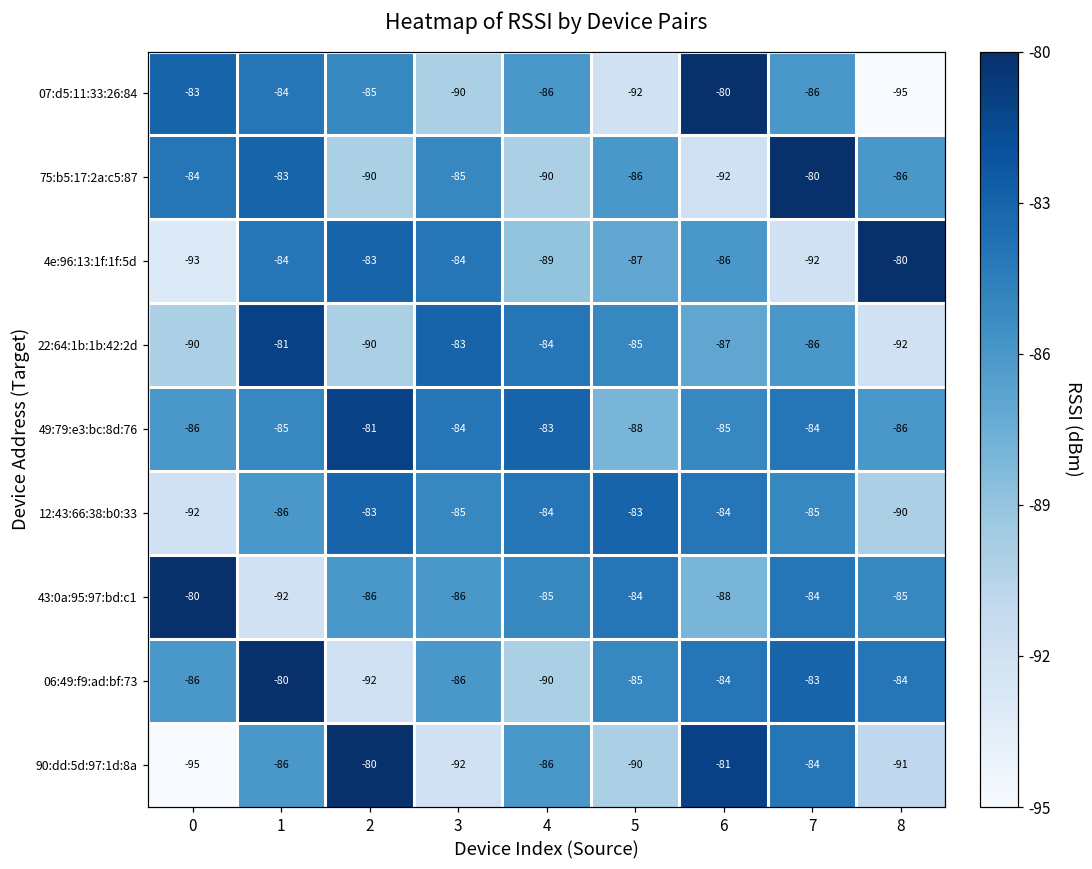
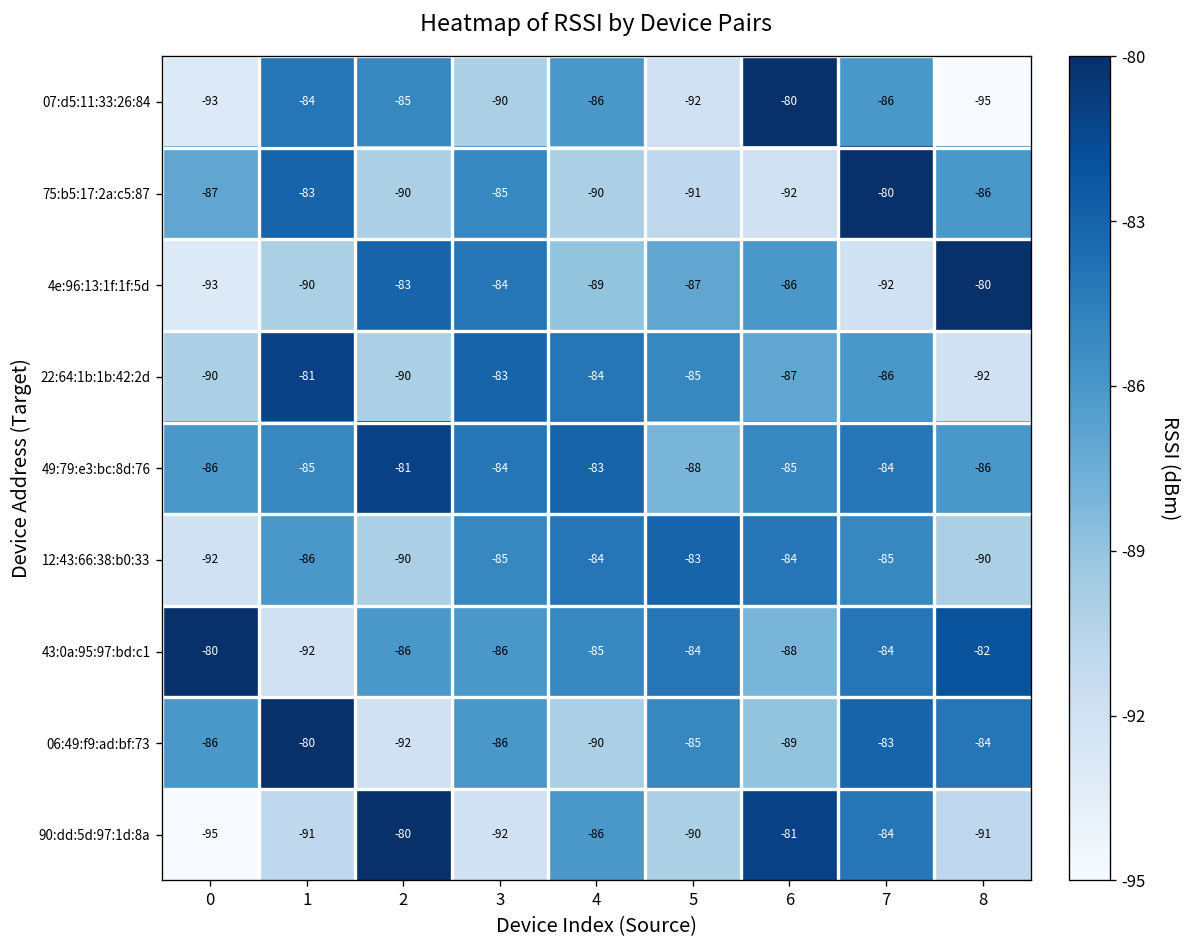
  {
    "07:d5:11:33:26:84": {
-     "0": -83,
+     "0": -93,
      "1": -84,
      "2": -85,
      "3": -90,
      "4": -86,
      "5": -92,
      "6": -80,
      "7": -86,
      "8": -95
    },
    "75:b5:17:2a:c5:87": {
-     "0": -84,
+     "0": -87,
      "1": -83,
      "2": -90,
      "3": -85,
      "4": -90,
-     "5": -86,
+     "5": -91,
      "6": -92,
      "7": -80,
      "8": -86
    },
    "4e:96:13:1f:1f:5d": {
      "0": -93,
-     "1": -84,
+     "1": -90,
      "2": -83,
      "3": -84,
      "4": -89,
      "5": -87,
      "6": -86,
      "7": -92,
      "8": -80
    },
    "22:64:1b:1b:42:2d": {
      "0": -90,
      "1": -81,
      "2": -90,
      "3": -83,
      "4": -84,
      "5": -85,
      "6": -87,
      "7": -86,
      "8": -92
    },
    "49:79:e3:bc:8d:76": {
      "0": -86,
      "1": -85,
      "2": -81,
      "3": -84,
      "4": -83,
      "5": -88,
      "6": -85,
      "7": -84,
      "8": -86
    },
    "12:43:66:38:b0:33": {
      "0": -92,
      "1": -86,
-     "2": -83,
+     "2": -90,
      "3": -85,
      "4": -84,
      "5": -83,
      "6": -84,
      "7": -85,
      "8": -90
    },
    "43:0a:95:97:bd:c1": {
      "0": -80,
      "1": -92,
      "2": -86,
      "3": -86,
      "4": -85,
      "5": -84,
      "6": -88,
      "7": -84,
-     "8": -85
+     "8": -82
    },
    "06:49:f9:ad:bf:73": {
      "0": -86,
      "1": -80,
      "2": -92,
      "3": -86,
      "4": -90,
      "5": -85,
-     "6": -84,
+     "6": -89,
      "7": -83,
      "8": -84
    },
    "90:dd:5d:97:1d:8a": {
      "0": -95,
-     "1": -86,
+     "1": -91,
      "2": -80,
      "3": -92,
      "4": -86,
      "5": -90,
      "6": -81,
      "7": -84,
      "8": -91
    }
  }
